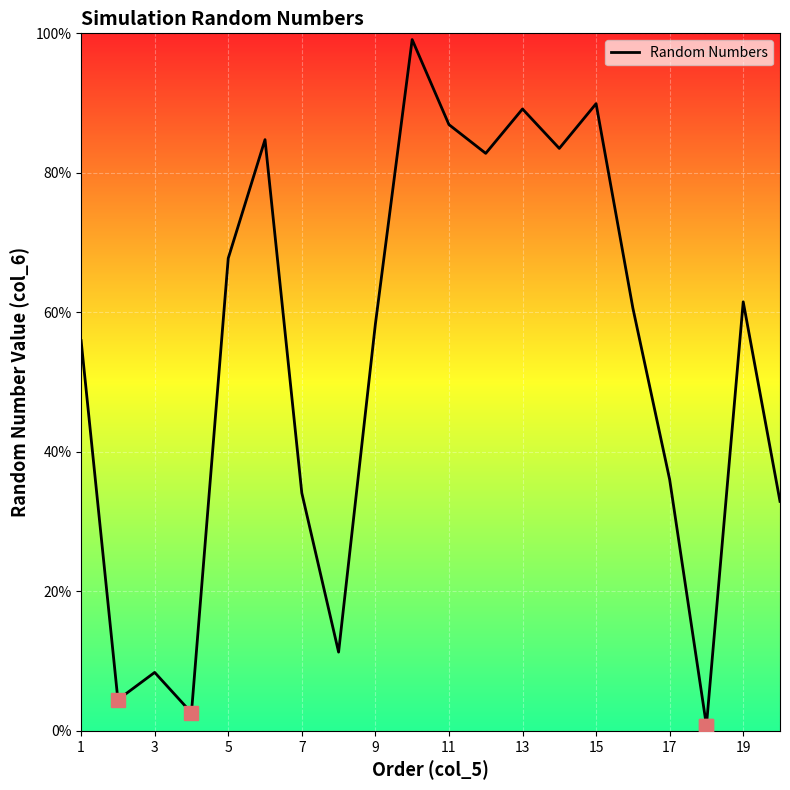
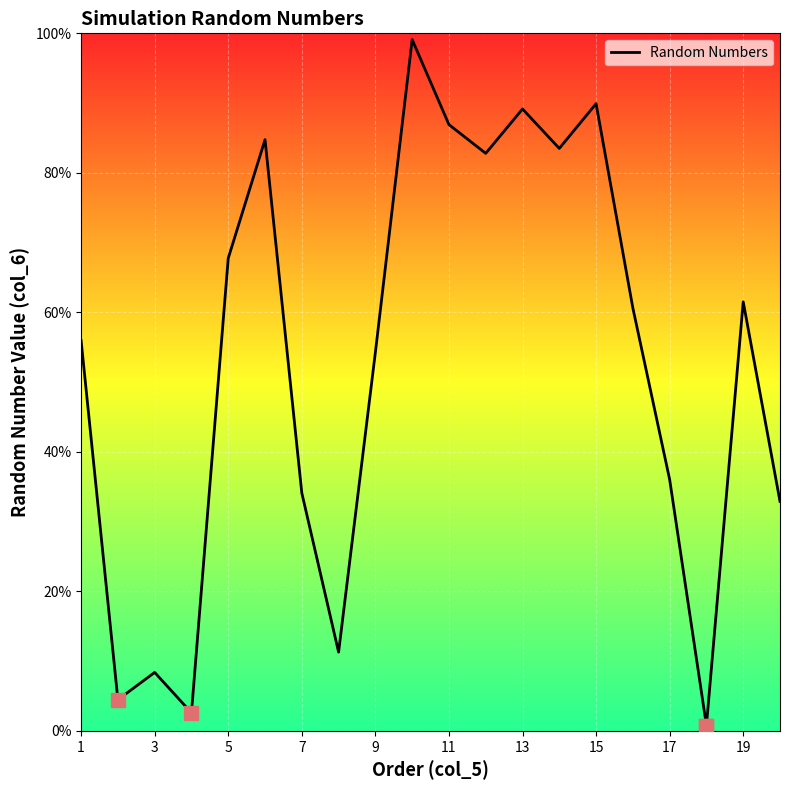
  {
    "Random Numbers": {
      "1": "56%",
      "3": "8%",
      "5": "68%",
      "7": "34%",
-     "9": "58%",
+     "9": "54%",
      "11": "87%",
      "13": "89%",
      "15": "90%",
      "17": "36%",
      "19": "62%"
    }
  }
